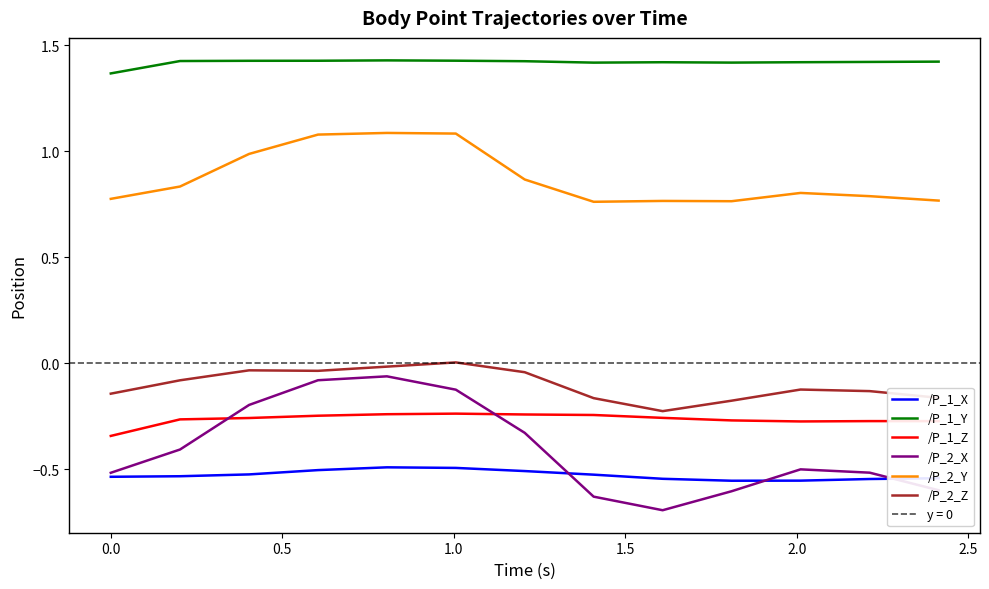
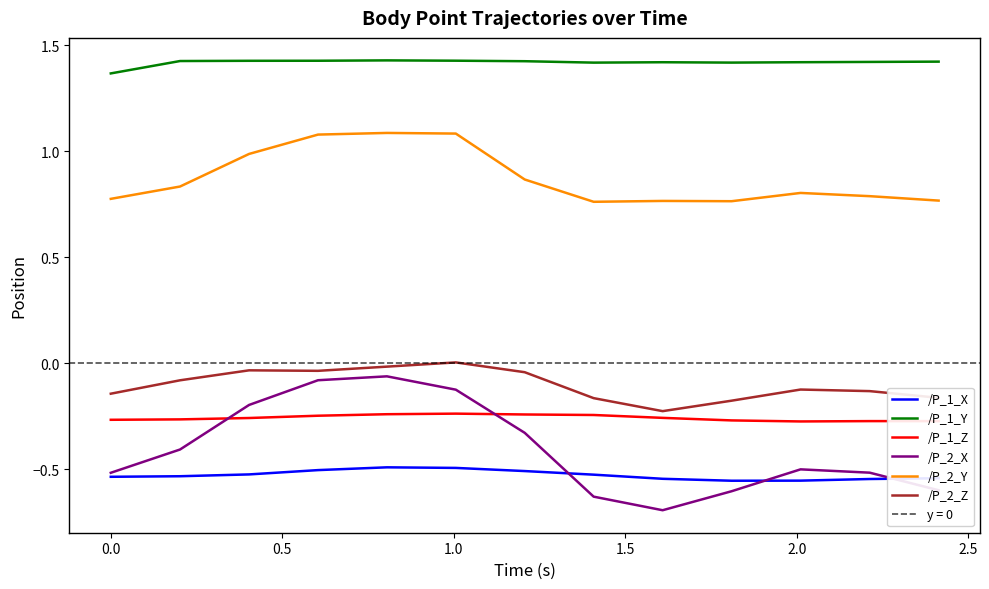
  {
    "/P_1_X": {
      "0.0": -0.54
    },
    "/P_1_Y": {
      "0.0": 1.37
    },
    "/P_1_Z": {
-     "0.0": -0.34
+     "0.0": -0.27
    },
    "/P_2_X": {
      "0.0": -0.52
    },
    "/P_2_Y": {
      "0.0": 0.78
    },
    "/P_2_Z": {
      "0.0": -0.14
    }
  }
